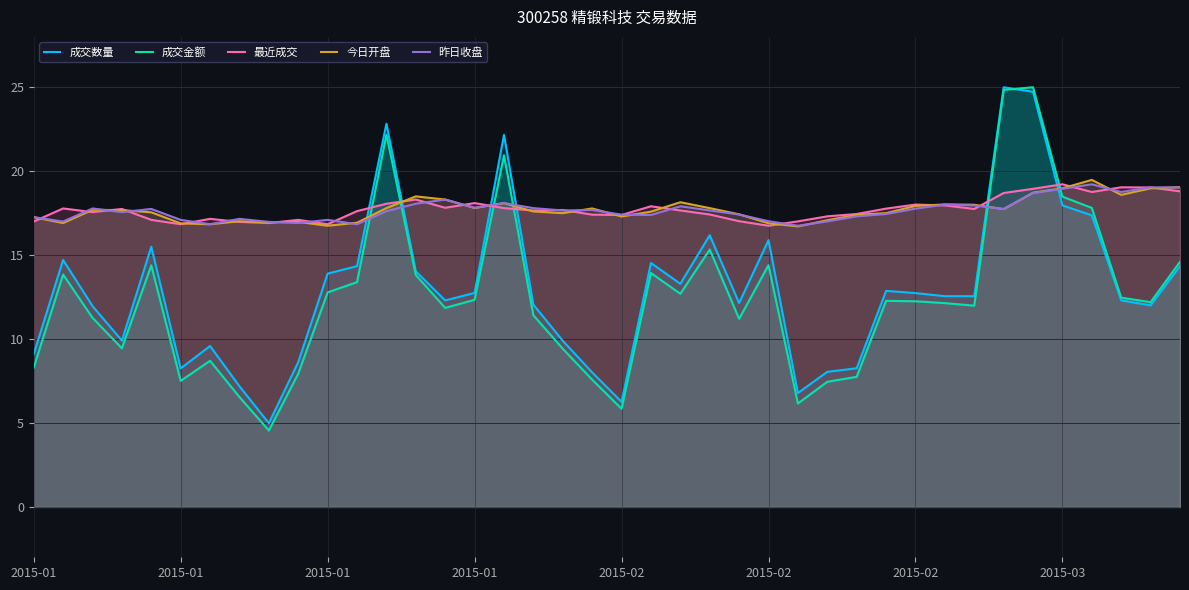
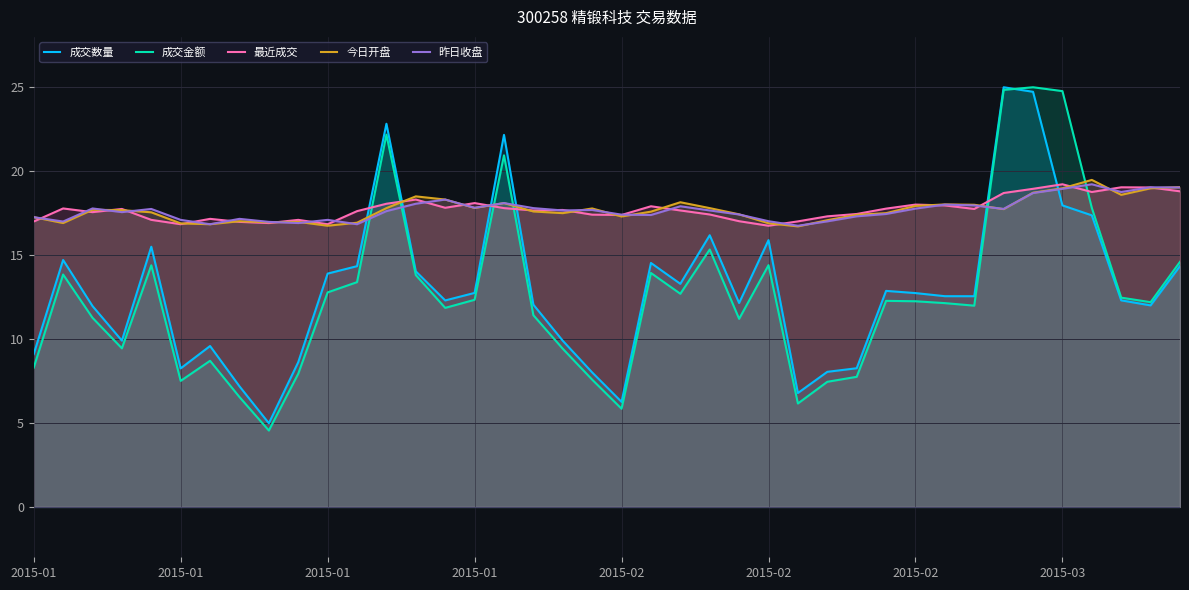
  {
    "成交数量": {
      "2015-03": 18.0
    },
    "成交金额": {
-     "2015-03": 18.5
+     "2015-03": 24.8
    },
    "最近成交": {
      "2015-03": 19.2
    }
  }
